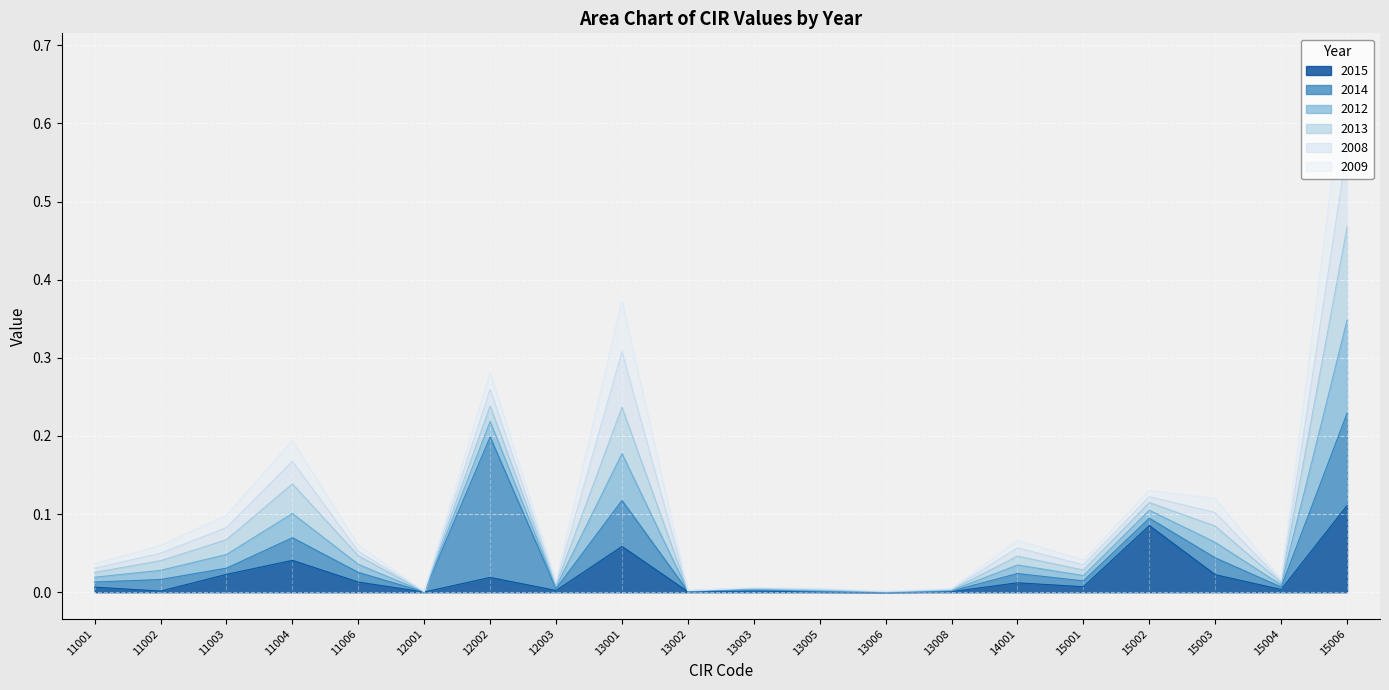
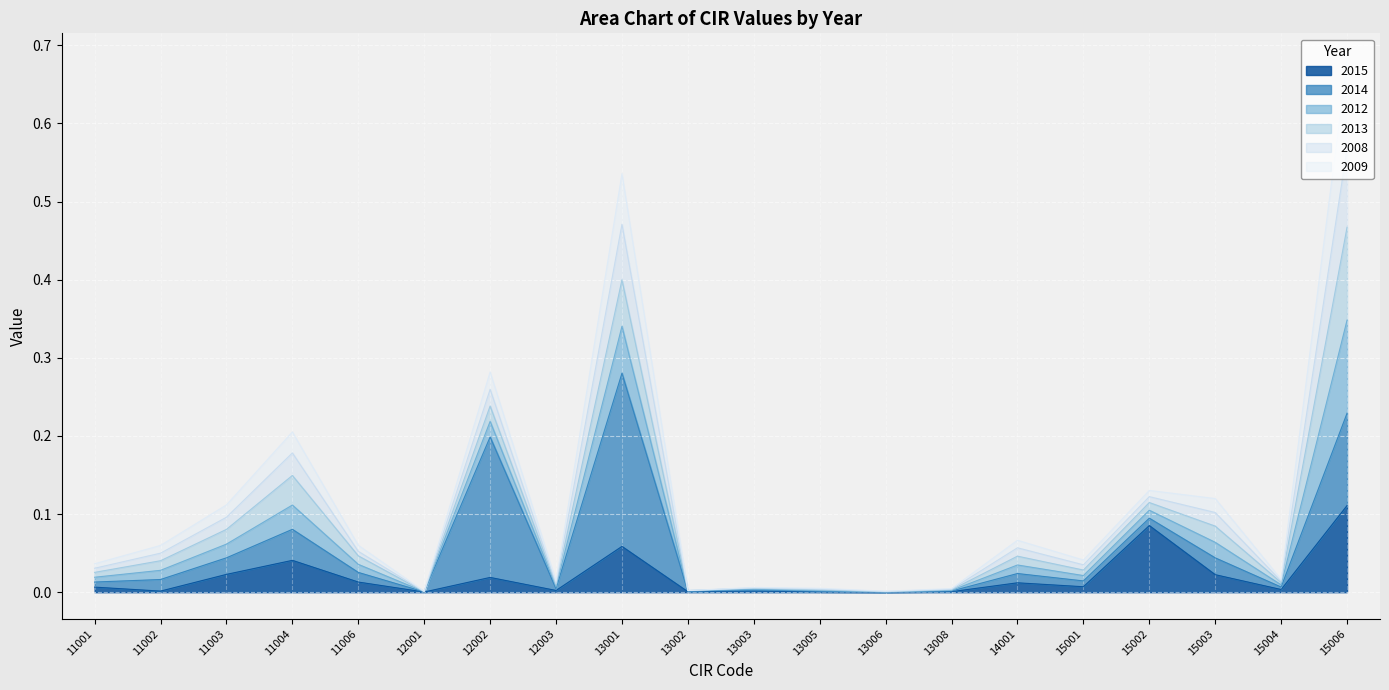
  {
    "2015": {
      "11001": 0.01,
      "11002": 0.00,
      "11003": 0.02,
      "11004": 0.04,
      "11006": 0.01,
      "12002": 0.02,
      "13001": 0.06,
      "14001": 0.01,
      "15001": 0.01,
      "15002": 0.09,
      "15003": 0.02,
      "15006": 0.11
    },
    "2014": {
      "11001": 0.01,
      "11002": 0.01,
-     "11003": 0.01,
-     "11004": 0.03,
+     "11003": 0.02,
+     "11004": 0.04,
      "11006": 0.01,
      "12002": 0.18,
-     "13001": 0.06,
+     "13001": 0.22,
      "14001": 0.01,
      "15001": 0.01,
      "15002": 0.01,
      "15003": 0.02,
      "15006": 0.12
    }
  }
